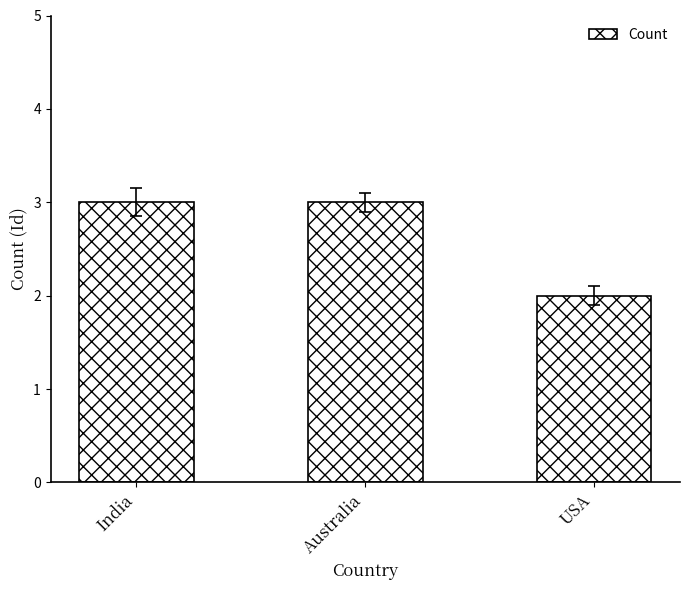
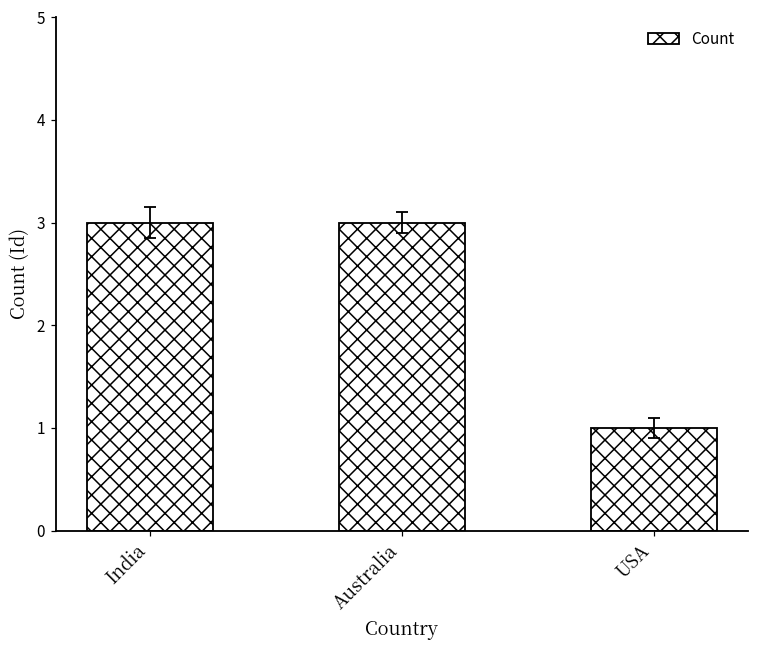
  {
    "Count": {
      "India": 3,
      "Australia": 3,
-     "USA": 2
+     "USA": 1
    }
  }
